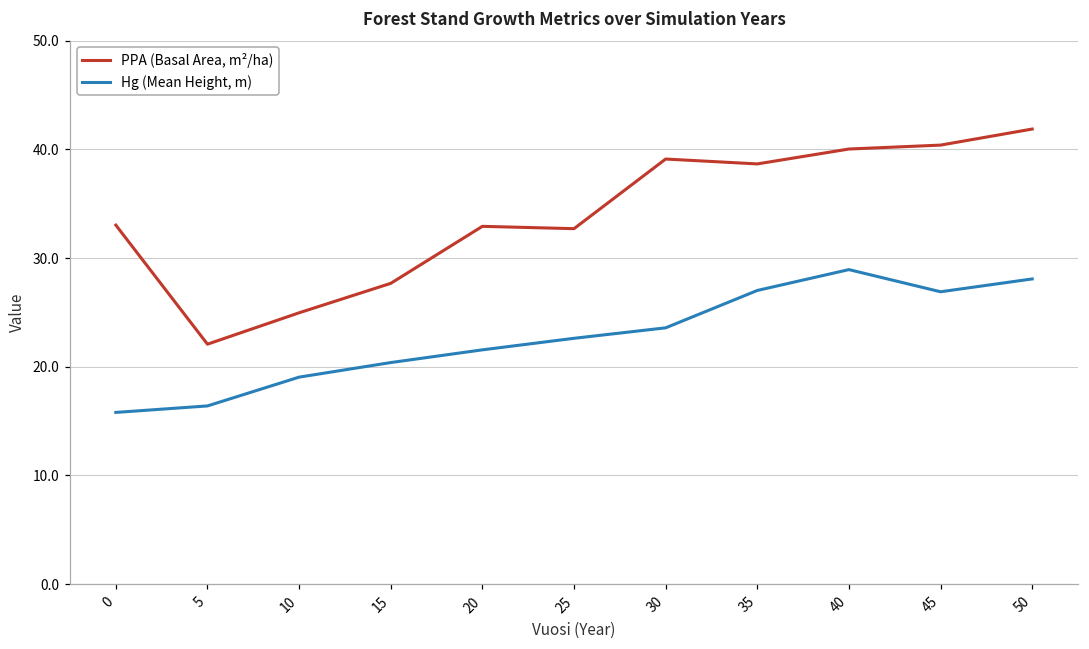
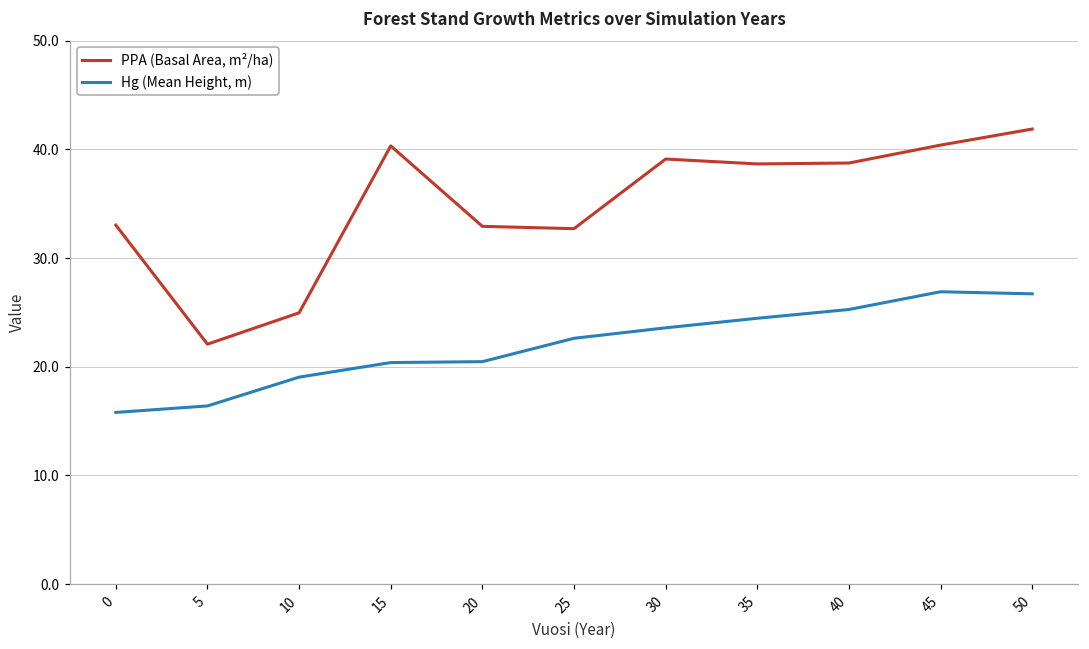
  {
    "PPA (Basal Area, m²/ha)": {
      "0": 33,
      "5": 22,
      "10": 25,
-     "15": 28,
+     "15": 40,
      "20": 33,
      "25": 33,
      "30": 39,
      "35": 39,
-     "40": 40,
+     "40": 39,
      "45": 40,
      "50": 42
    },
    "Hg (Mean Height, m)": {
      "0": 16,
      "5": 16,
      "10": 19,
      "15": 20,
-     "20": 22,
+     "20": 20,
      "25": 23,
      "30": 24,
-     "35": 27,
-     "40": 29,
+     "35": 24,
+     "40": 25,
      "45": 27,
-     "50": 28
+     "50": 27
    }
  }
